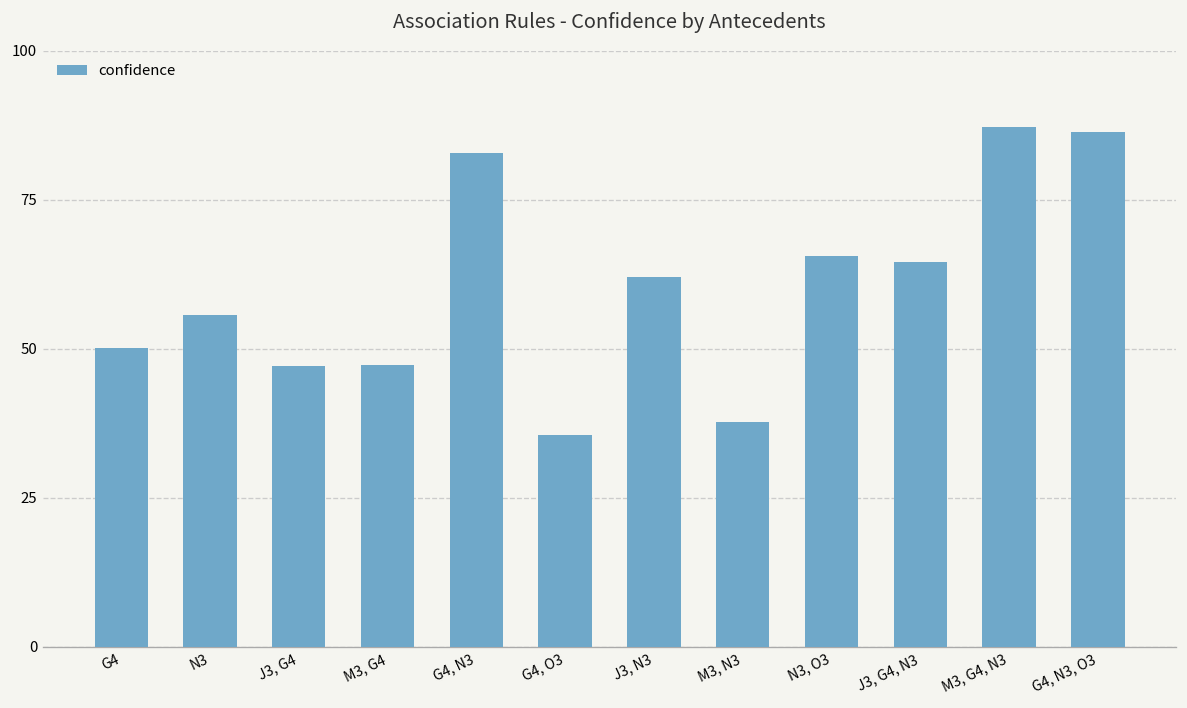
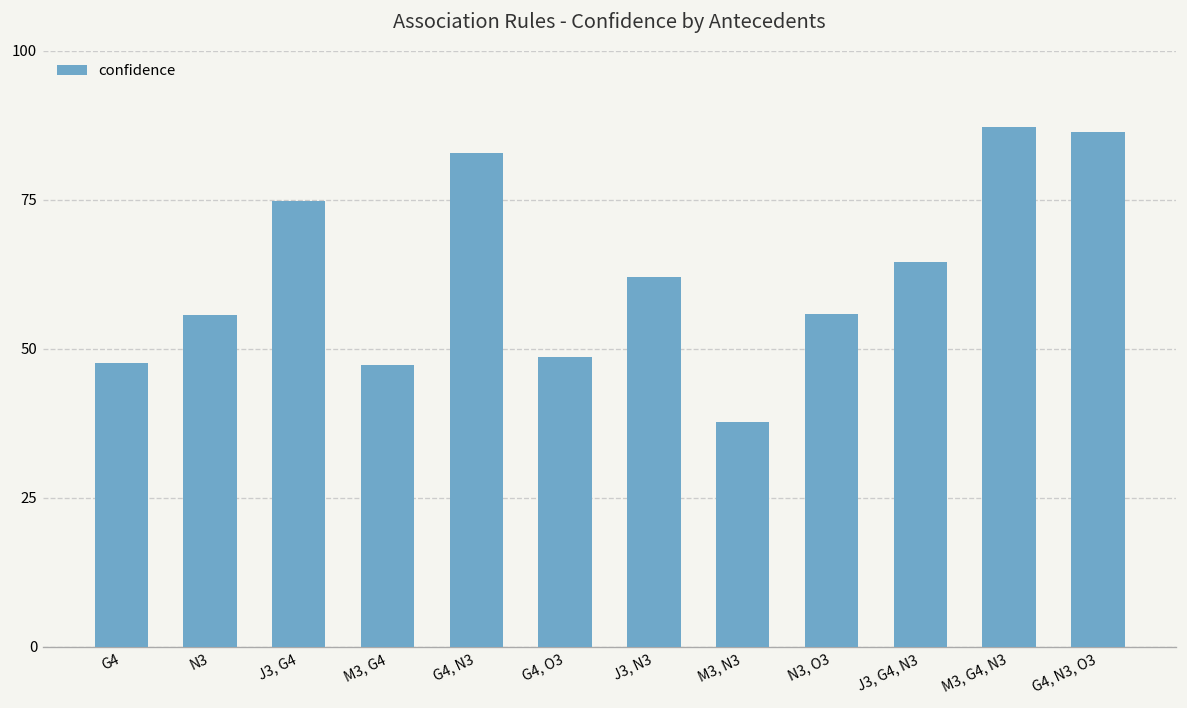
  {
-   "G4": 50,
+   "G4": 48,
    "N3": 56,
-   "J3, G4": 47,
+   "J3, G4": 75,
    "M3, G4": 47,
    "G4, N3": 83,
-   "G4, O3": 36,
+   "G4, O3": 49,
    "J3, N3": 62,
    "M3, N3": 38,
-   "N3, O3": 66,
+   "N3, O3": 56,
    "J3, G4, N3": 65,
    "M3, G4, N3": 87,
    "G4, N3, O3": 86
  }
